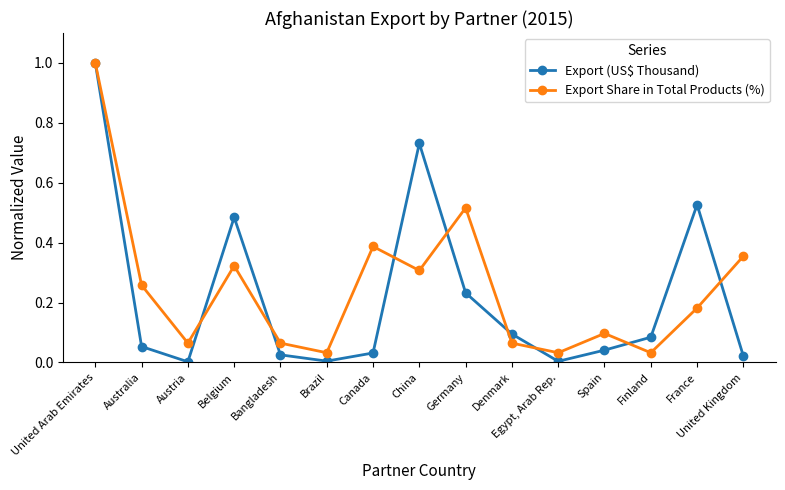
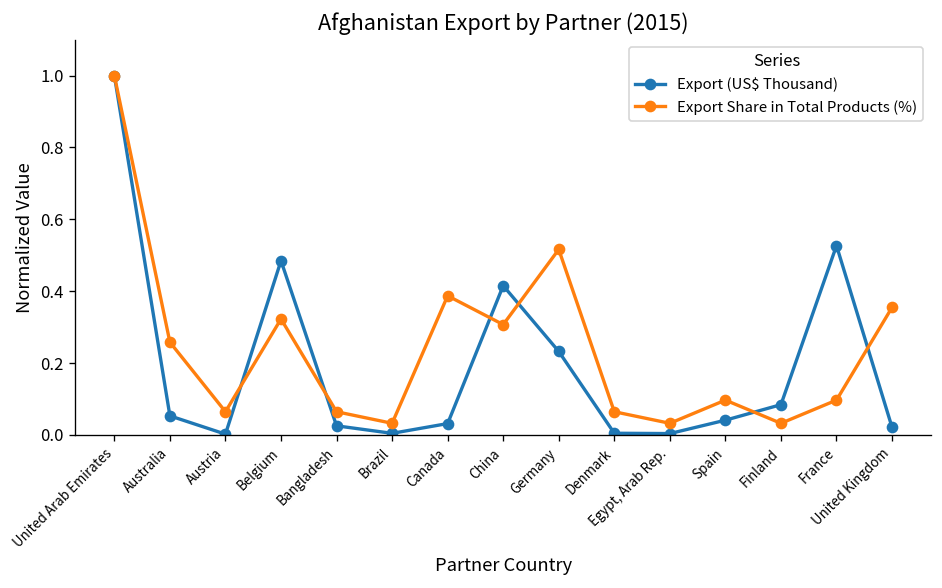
  {
    "Export (US$ Thousand)": {
      "Australia": 0.05,
      "Austria": 0.00,
      "Belgium": 0.48,
      "Bangladesh": 0.03,
      "Brazil": 0.00,
      "Canada": 0.03,
-     "China": 0.73,
+     "China": 0.42,
      "Germany": 0.23,
-     "Denmark": 0.09,
+     "Denmark": 0.00,
      "Egypt, Arab Rep.": 0.00,
      "Spain": 0.04,
      "Finland": 0.08,
      "France": 0.53,
      "United Kingdom": 0.02
    },
    "Export Share in Total Products (%)": {
      "Australia": 0.26,
      "Austria": 0.06,
      "Belgium": 0.32,
      "Bangladesh": 0.06,
      "Brazil": 0.03,
      "Canada": 0.39,
      "China": 0.31,
      "Germany": 0.52,
      "Denmark": 0.06,
      "Egypt, Arab Rep.": 0.03,
      "Spain": 0.10,
      "Finland": 0.03,
-     "France": 0.18,
+     "France": 0.10,
      "United Kingdom": 0.35
    }
  }
